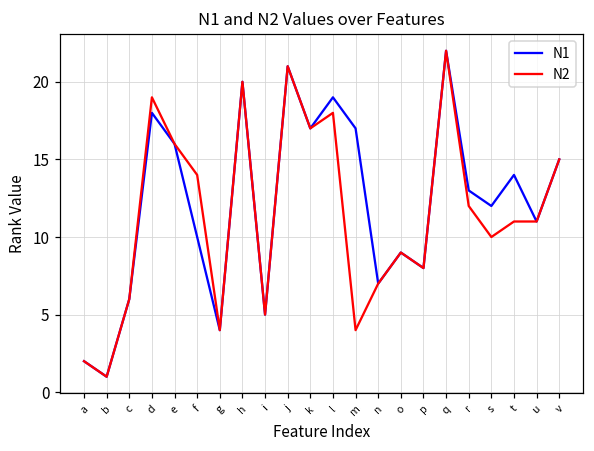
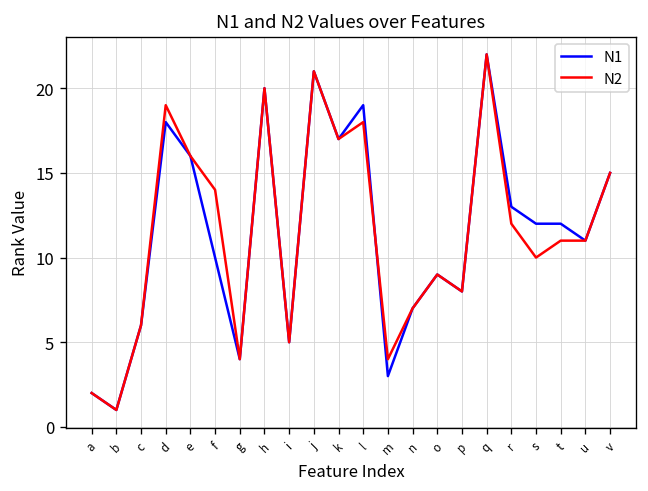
  {
    "N1": {
      "d": 18,
      "f": 10,
      "l": 19,
-     "m": 17,
+     "m": 3,
      "r": 13,
      "s": 12,
-     "t": 14
+     "t": 12
    },
    "N2": {
      "d": 19,
      "f": 14,
      "l": 18,
      "m": 4,
      "r": 12,
      "s": 10,
      "t": 11
    }
  }
